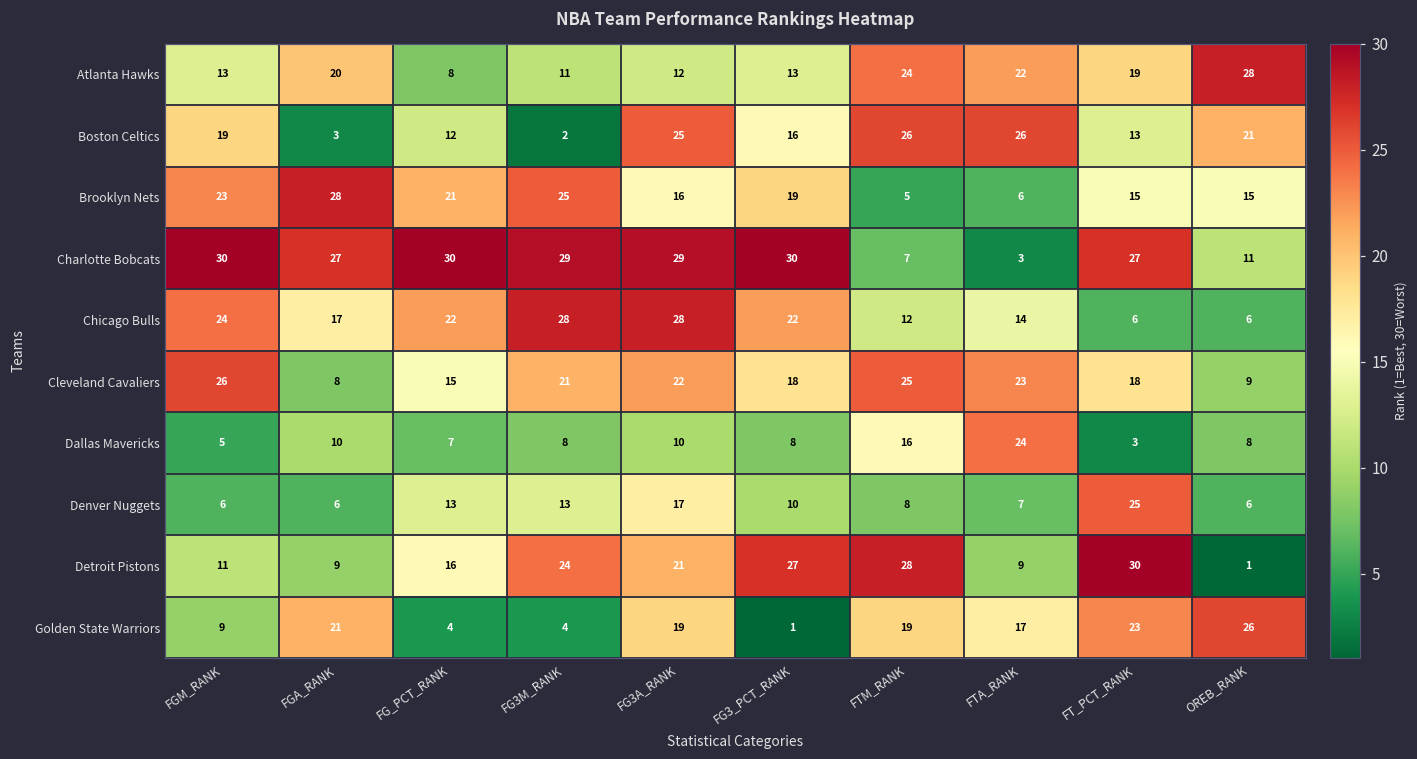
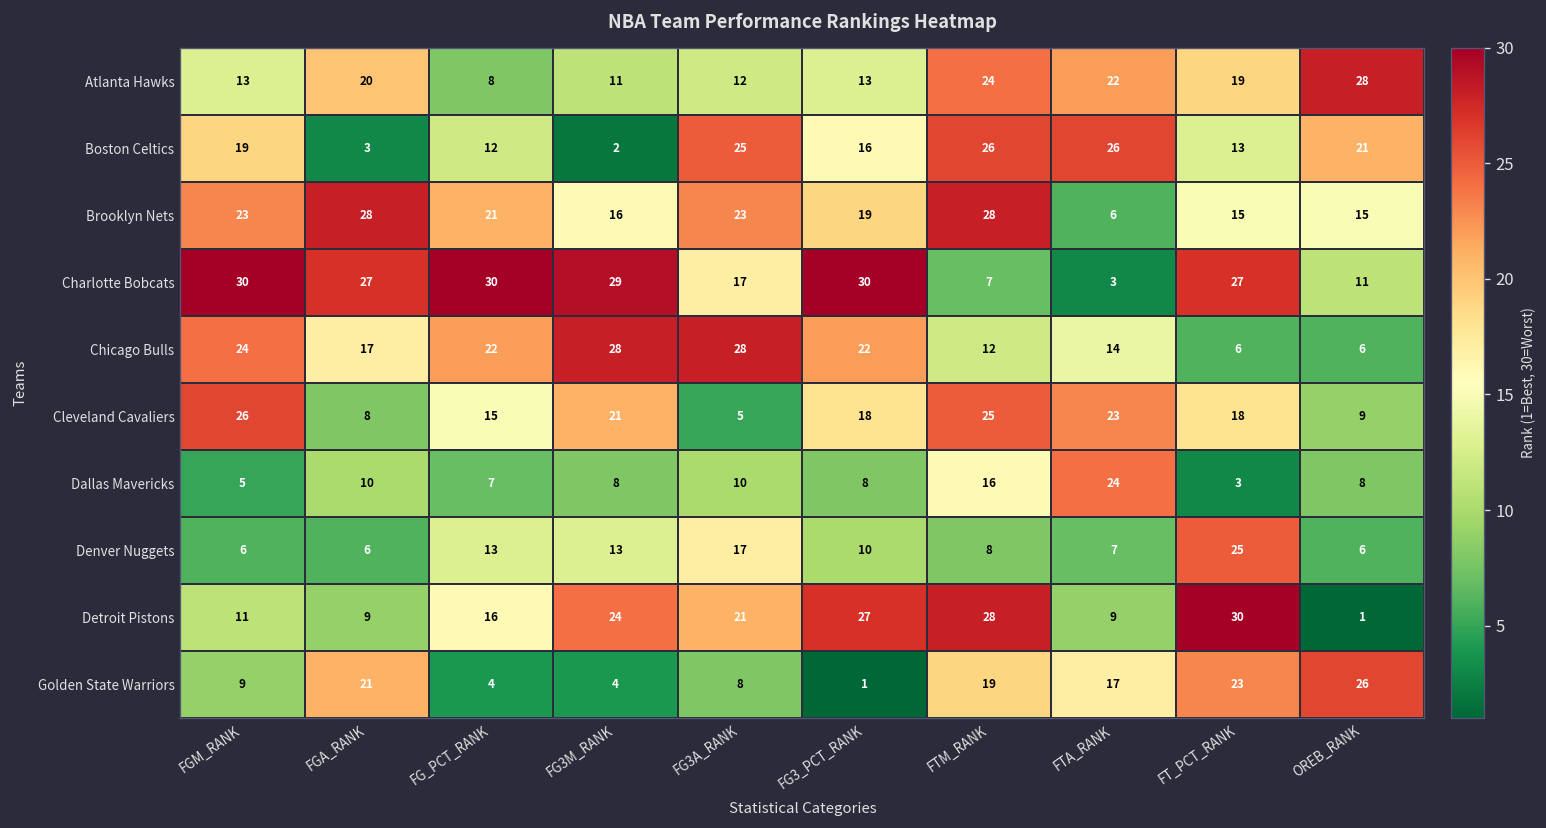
  {
    "Atlanta Hawks": {
      "FGM_RANK": 13,
      "FGA_RANK": 20,
      "FG_PCT_RANK": 8,
      "FG3M_RANK": 11,
      "FG3A_RANK": 12,
      "FG3_PCT_RANK": 13,
      "FTM_RANK": 24,
      "FTA_RANK": 22,
      "FT_PCT_RANK": 19,
      "OREB_RANK": 28
    },
    "Boston Celtics": {
      "FGM_RANK": 19,
      "FGA_RANK": 3,
      "FG_PCT_RANK": 12,
      "FG3M_RANK": 2,
      "FG3A_RANK": 25,
      "FG3_PCT_RANK": 16,
      "FTM_RANK": 26,
      "FTA_RANK": 26,
      "FT_PCT_RANK": 13,
      "OREB_RANK": 21
    },
    "Brooklyn Nets": {
      "FGM_RANK": 23,
      "FGA_RANK": 28,
      "FG_PCT_RANK": 21,
-     "FG3M_RANK": 25,
-     "FG3A_RANK": 16,
+     "FG3M_RANK": 16,
+     "FG3A_RANK": 23,
      "FG3_PCT_RANK": 19,
-     "FTM_RANK": 5,
+     "FTM_RANK": 28,
      "FTA_RANK": 6,
      "FT_PCT_RANK": 15,
      "OREB_RANK": 15
    },
    "Charlotte Bobcats": {
      "FGM_RANK": 30,
      "FGA_RANK": 27,
      "FG_PCT_RANK": 30,
      "FG3M_RANK": 29,
-     "FG3A_RANK": 29,
+     "FG3A_RANK": 17,
      "FG3_PCT_RANK": 30,
      "FTM_RANK": 7,
      "FTA_RANK": 3,
      "FT_PCT_RANK": 27,
      "OREB_RANK": 11
    },
    "Chicago Bulls": {
      "FGM_RANK": 24,
      "FGA_RANK": 17,
      "FG_PCT_RANK": 22,
      "FG3M_RANK": 28,
      "FG3A_RANK": 28,
      "FG3_PCT_RANK": 22,
      "FTM_RANK": 12,
      "FTA_RANK": 14,
      "FT_PCT_RANK": 6,
      "OREB_RANK": 6
    },
    "Cleveland Cavaliers": {
      "FGM_RANK": 26,
      "FGA_RANK": 8,
      "FG_PCT_RANK": 15,
      "FG3M_RANK": 21,
-     "FG3A_RANK": 22,
+     "FG3A_RANK": 5,
      "FG3_PCT_RANK": 18,
      "FTM_RANK": 25,
      "FTA_RANK": 23,
      "FT_PCT_RANK": 18,
      "OREB_RANK": 9
    },
    "Dallas Mavericks": {
      "FGM_RANK": 5,
      "FGA_RANK": 10,
      "FG_PCT_RANK": 7,
      "FG3M_RANK": 8,
      "FG3A_RANK": 10,
      "FG3_PCT_RANK": 8,
      "FTM_RANK": 16,
      "FTA_RANK": 24,
      "FT_PCT_RANK": 3,
      "OREB_RANK": 8
    },
    "Denver Nuggets": {
      "FGM_RANK": 6,
      "FGA_RANK": 6,
      "FG_PCT_RANK": 13,
      "FG3M_RANK": 13,
      "FG3A_RANK": 17,
      "FG3_PCT_RANK": 10,
      "FTM_RANK": 8,
      "FTA_RANK": 7,
      "FT_PCT_RANK": 25,
      "OREB_RANK": 6
    },
    "Detroit Pistons": {
      "FGM_RANK": 11,
      "FGA_RANK": 9,
      "FG_PCT_RANK": 16,
      "FG3M_RANK": 24,
      "FG3A_RANK": 21,
      "FG3_PCT_RANK": 27,
      "FTM_RANK": 28,
      "FTA_RANK": 9,
      "FT_PCT_RANK": 30,
      "OREB_RANK": 1
    },
    "Golden State Warriors": {
      "FGM_RANK": 9,
      "FGA_RANK": 21,
      "FG_PCT_RANK": 4,
      "FG3M_RANK": 4,
-     "FG3A_RANK": 19,
+     "FG3A_RANK": 8,
      "FG3_PCT_RANK": 1,
      "FTM_RANK": 19,
      "FTA_RANK": 17,
      "FT_PCT_RANK": 23,
      "OREB_RANK": 26
    }
  }
